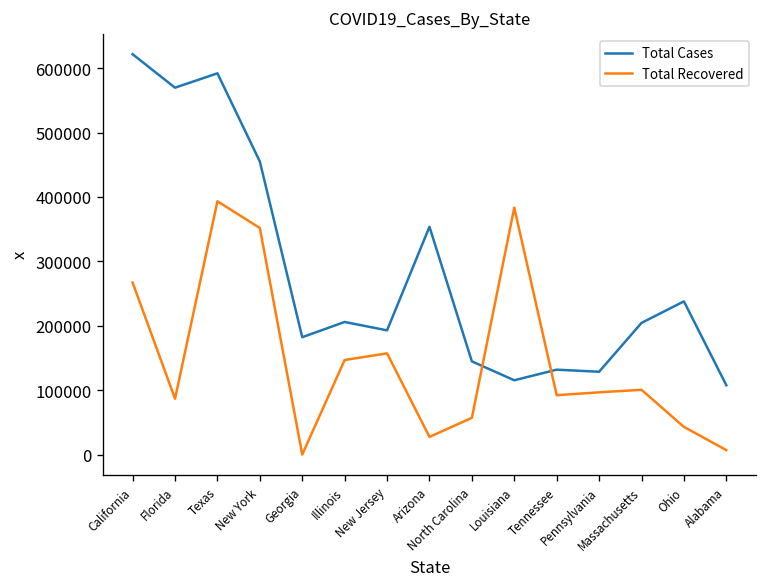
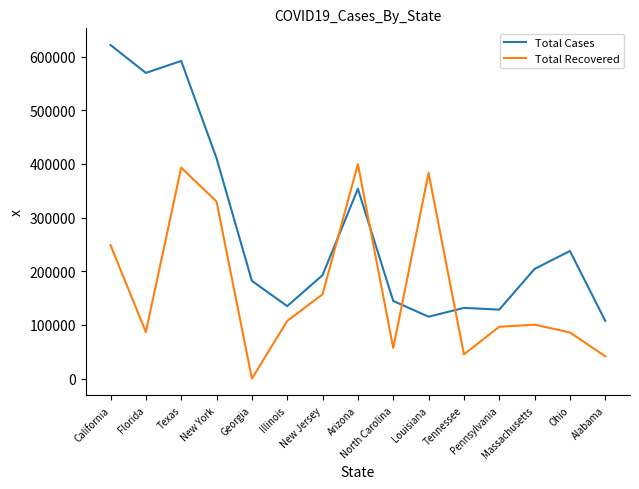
  {
    "Total Cases": {
      "California": 620000,
      "Florida": 570000,
      "Texas": 590000,
-     "New York": 450000,
+     "New York": 410000,
      "Georgia": 180000,
-     "Illinois": 210000,
+     "Illinois": 140000,
      "New Jersey": 190000,
      "Arizona": 350000,
      "North Carolina": 140000,
      "Louisiana": 120000,
      "Tennessee": 130000,
      "Pennsylvania": 130000,
      "Massachusetts": 200000,
      "Ohio": 240000,
      "Alabama": 110000
    },
    "Total Recovered": {
-     "California": 270000,
+     "California": 250000,
      "Florida": 90000,
      "Texas": 390000,
-     "New York": 350000,
+     "New York": 330000,
      "Georgia": 0,
-     "Illinois": 150000,
+     "Illinois": 110000,
      "New Jersey": 160000,
-     "Arizona": 30000,
+     "Arizona": 400000,
      "North Carolina": 60000,
      "Louisiana": 380000,
-     "Tennessee": 90000,
+     "Tennessee": 50000,
      "Pennsylvania": 100000,
      "Massachusetts": 100000,
-     "Ohio": 40000,
-     "Alabama": 10000
+     "Ohio": 90000,
+     "Alabama": 40000
    }
  }
